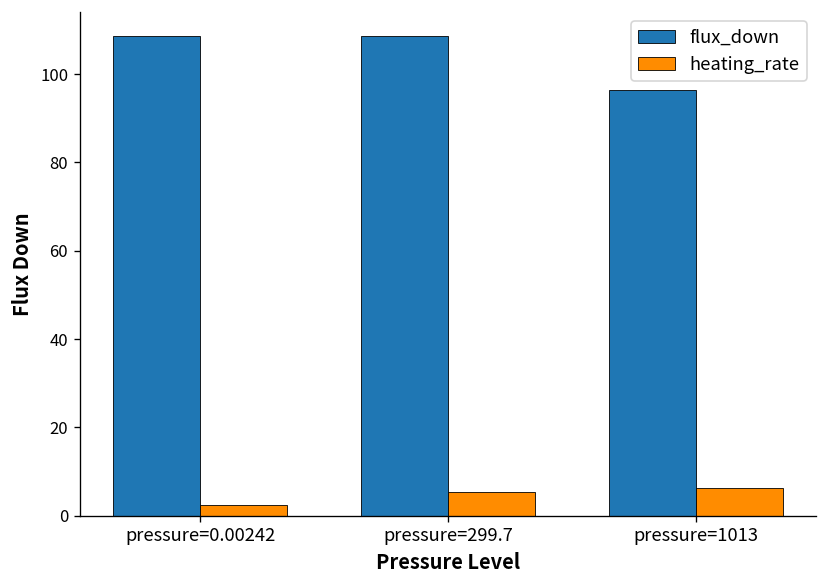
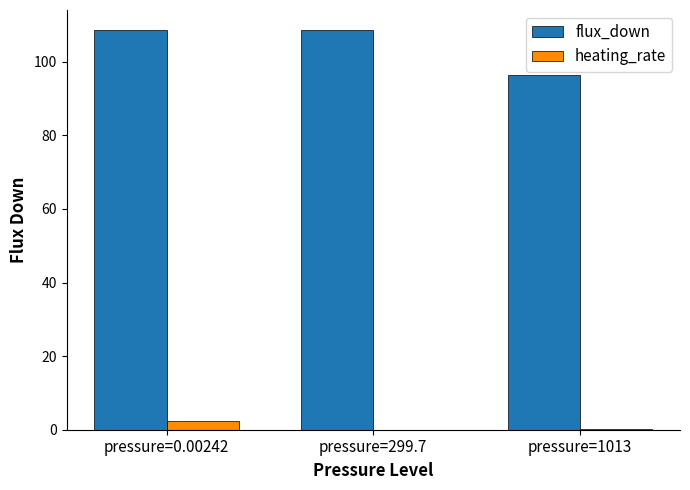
  {
    "flux_down": {
      "pressure=0.00242": 109,
      "pressure=299.7": 109,
      "pressure=1013": 96
    },
    "heating_rate": {
      "pressure=0.00242": 2,
-     "pressure=299.7": 5,
-     "pressure=1013": 6
+     "pressure=299.7": 0,
+     "pressure=1013": 0
    }
  }
